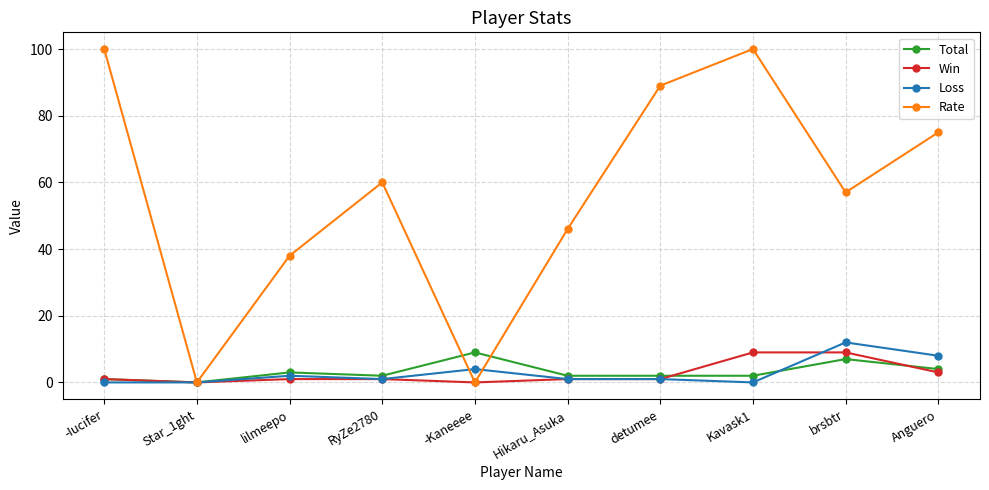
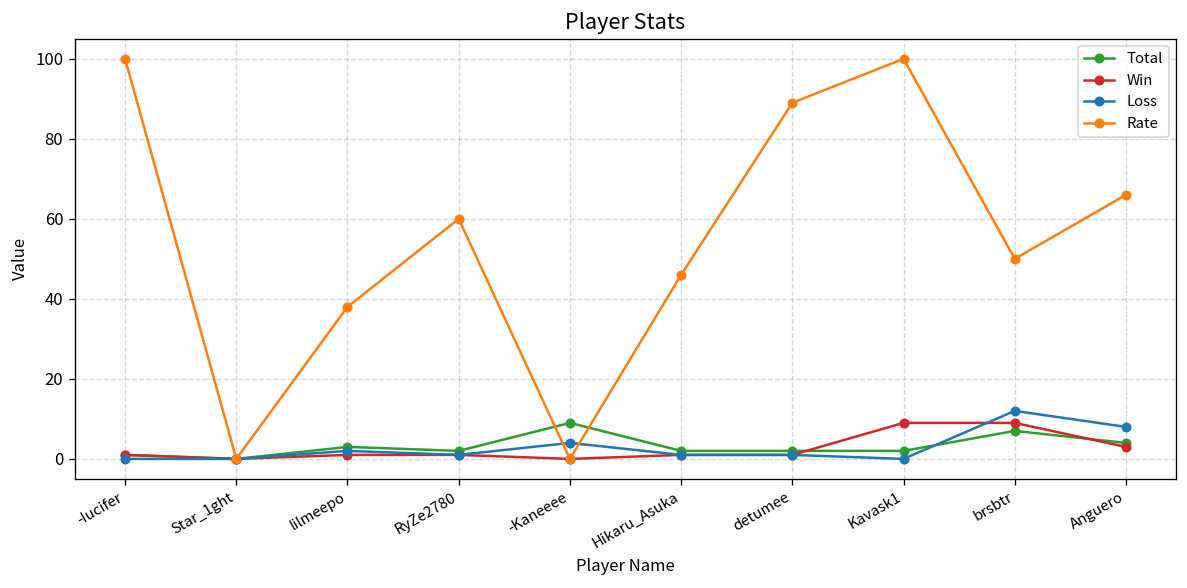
  {
    "Total": {
      "lilmeepo": 3,
      "RyZe2780": 2,
      "-Kaneeee": 9,
      "Hikaru_Asuka": 2,
      "detumee": 2,
      "Kavask1": 2,
      "brsbtr": 7,
      "Anguero": 4
    },
    "Win": {
      "lilmeepo": 1,
      "Kavask1": 9,
      "brsbtr": 9,
      "Anguero": 3
    },
    "Loss": {
      "-Iucifer": 0,
      "lilmeepo": 2,
      "-Kaneeee": 4,
      "Kavask1": 0,
      "brsbtr": 12,
      "Anguero": 8
    },
    "Rate": {
      "-Iucifer": 100,
      "lilmeepo": 38,
      "RyZe2780": 60,
      "Hikaru_Asuka": 46,
      "detumee": 89,
      "Kavask1": 100,
-     "brsbtr": 57,
-     "Anguero": 75
+     "brsbtr": 50,
+     "Anguero": 66
    }
  }
